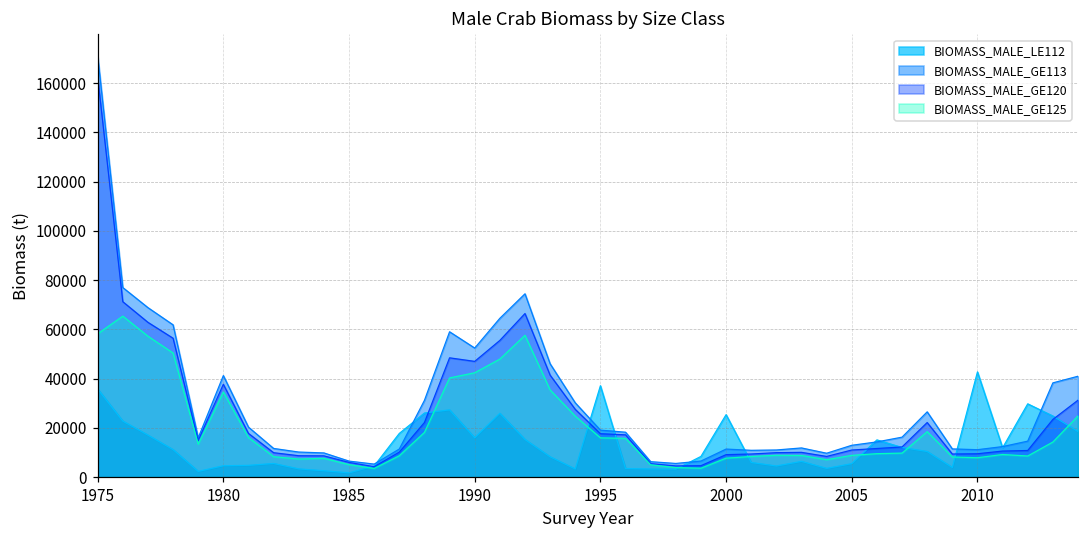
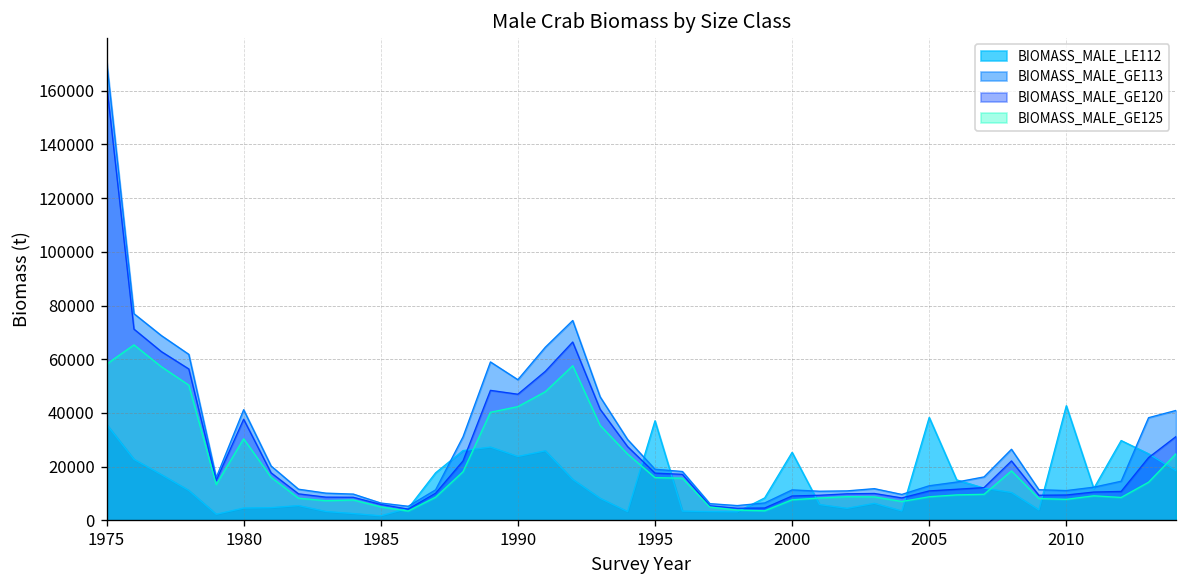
  {
    "BIOMASS_MALE_LE112": {
      "1975": 36000,
      "1980": 5000,
      "1985": 2000,
-     "1990": 16000,
+     "1990": 24000,
      "1995": 37000,
      "2000": 25000,
-     "2005": 5000,
+     "2005": 38000,
      "2010": 43000
    },
    "BIOMASS_MALE_GE125": {
      "1975": 58000,
-     "1980": 35000,
+     "1980": 30000,
      "1990": 42000,
      "1995": 16000,
      "2000": 8000,
      "2005": 9000,
      "2010": 8000
    }
  }
